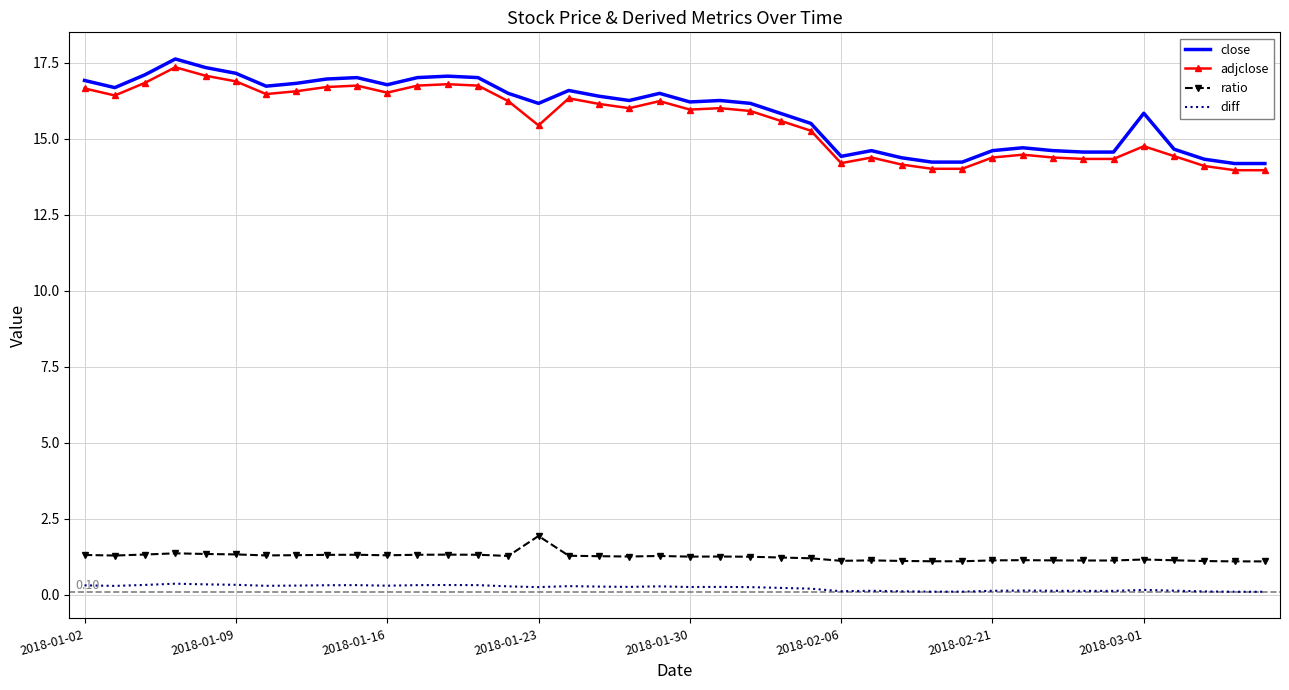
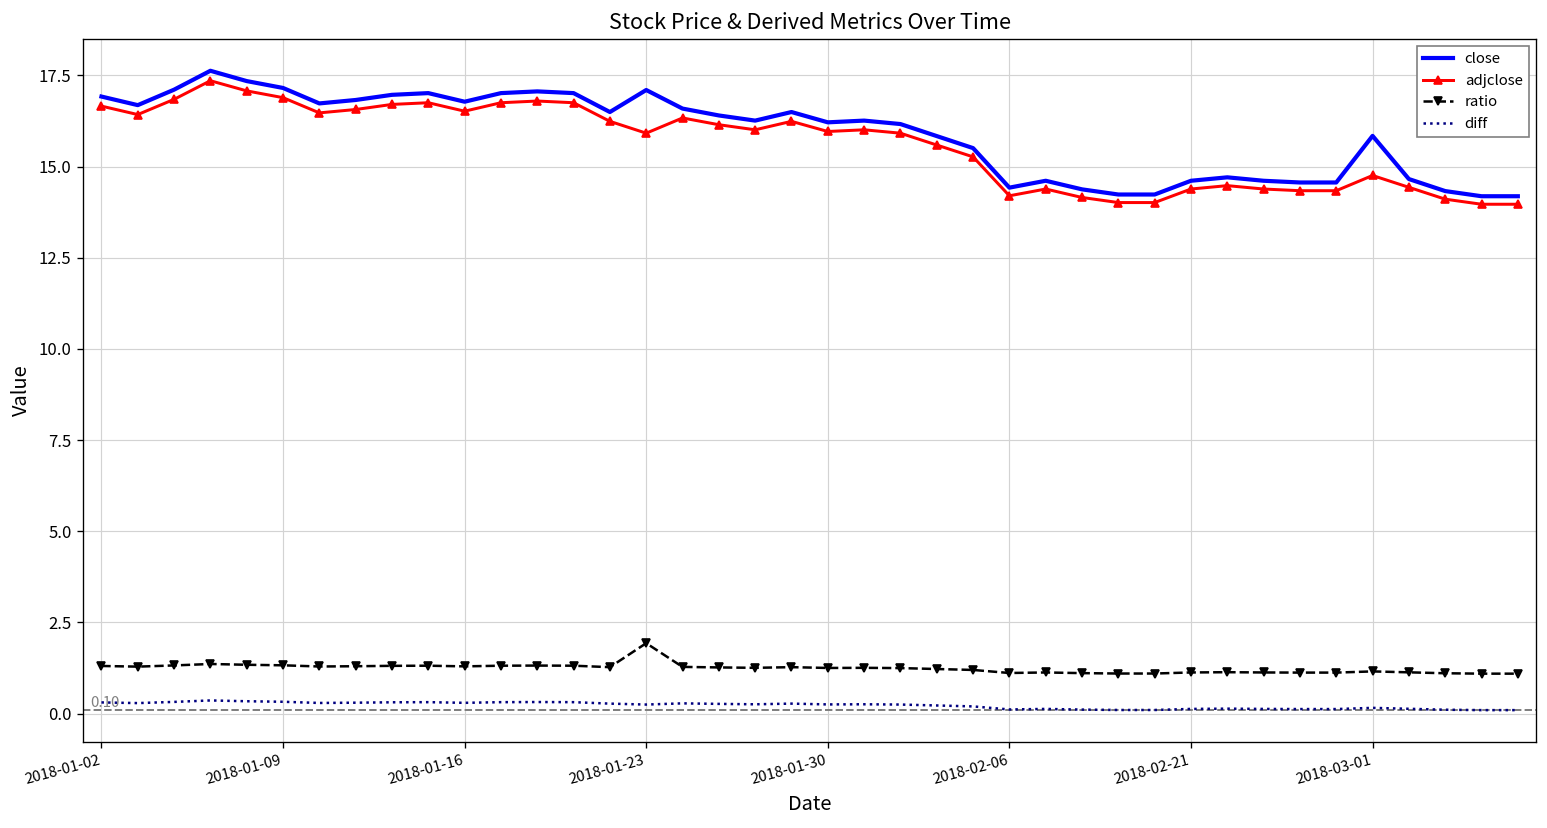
  {
    "close": {
      "2018-01-02": 16.9,
      "2018-01-09": 17.2,
      "2018-01-16": 16.8,
-     "2018-01-23": 16.2,
+     "2018-01-23": 17.1,
      "2018-01-30": 16.2,
      "2018-02-06": 14.4,
      "2018-02-21": 14.6,
      "2018-03-01": 15.8
    },
    "adjclose": {
      "2018-01-02": 16.7,
      "2018-01-09": 16.9,
      "2018-01-16": 16.5,
-     "2018-01-23": 15.4,
+     "2018-01-23": 15.9,
      "2018-01-30": 16.0,
      "2018-02-06": 14.2,
      "2018-02-21": 14.4,
      "2018-03-01": 14.8
    },
    "ratio": {
      "2018-01-02": 1.3,
      "2018-01-09": 1.3,
      "2018-01-16": 1.3,
      "2018-01-23": 1.9,
      "2018-01-30": 1.3,
      "2018-02-06": 1.1,
      "2018-02-21": 1.1,
      "2018-03-01": 1.2
    },
    "diff": {
      "2018-01-09": 0.3,
      "2018-01-16": 0.3,
      "2018-01-23": 0.2,
      "2018-01-30": 0.3,
      "2018-02-06": 0.1,
      "2018-02-21": 0.1,
      "2018-03-01": 0.2
    }
  }
